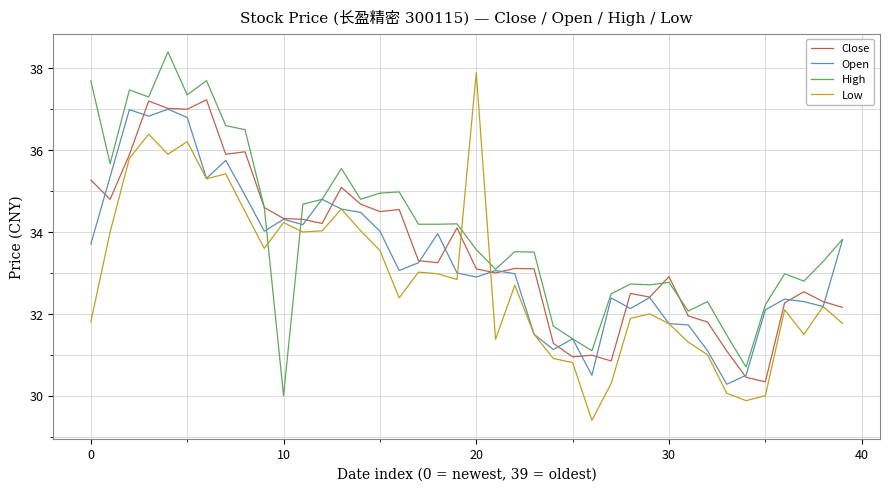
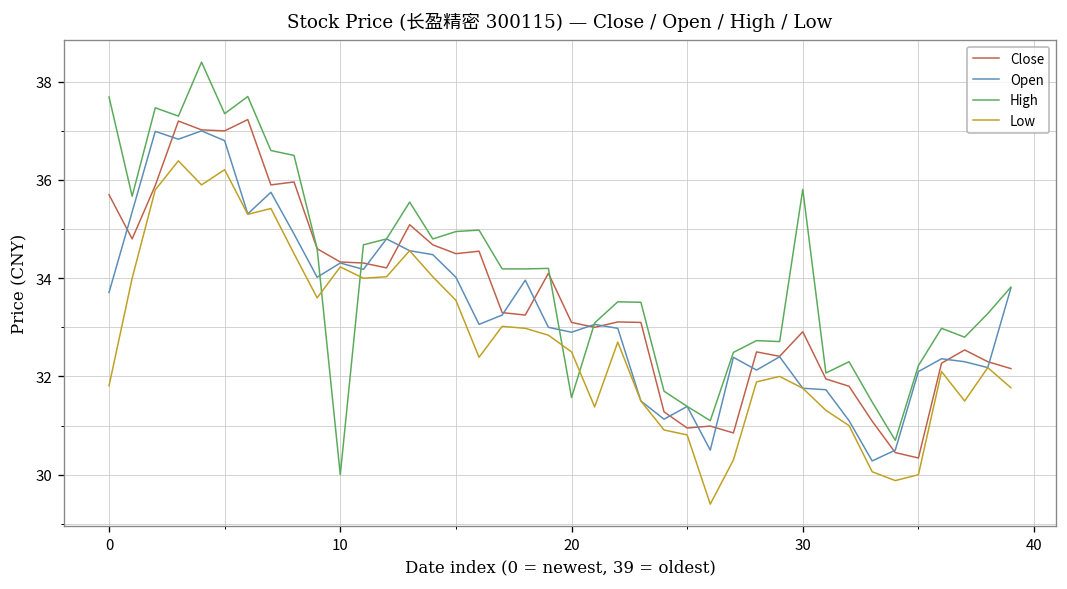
  {
    "Close": {
-     "0": 35.3,
+     "0": 35.7,
      "20": 33.1,
      "30": 32.9
    },
    "Open": {
      "0": 33.7,
      "20": 32.9
    },
    "High": {
      "0": 37.7,
      "10": 30.0,
-     "20": 33.6,
-     "30": 32.8
+     "20": 31.6,
+     "30": 35.8
    },
    "Low": {
      "0": 31.8,
      "10": 34.2,
-     "20": 37.9
+     "20": 32.5
    }
  }
